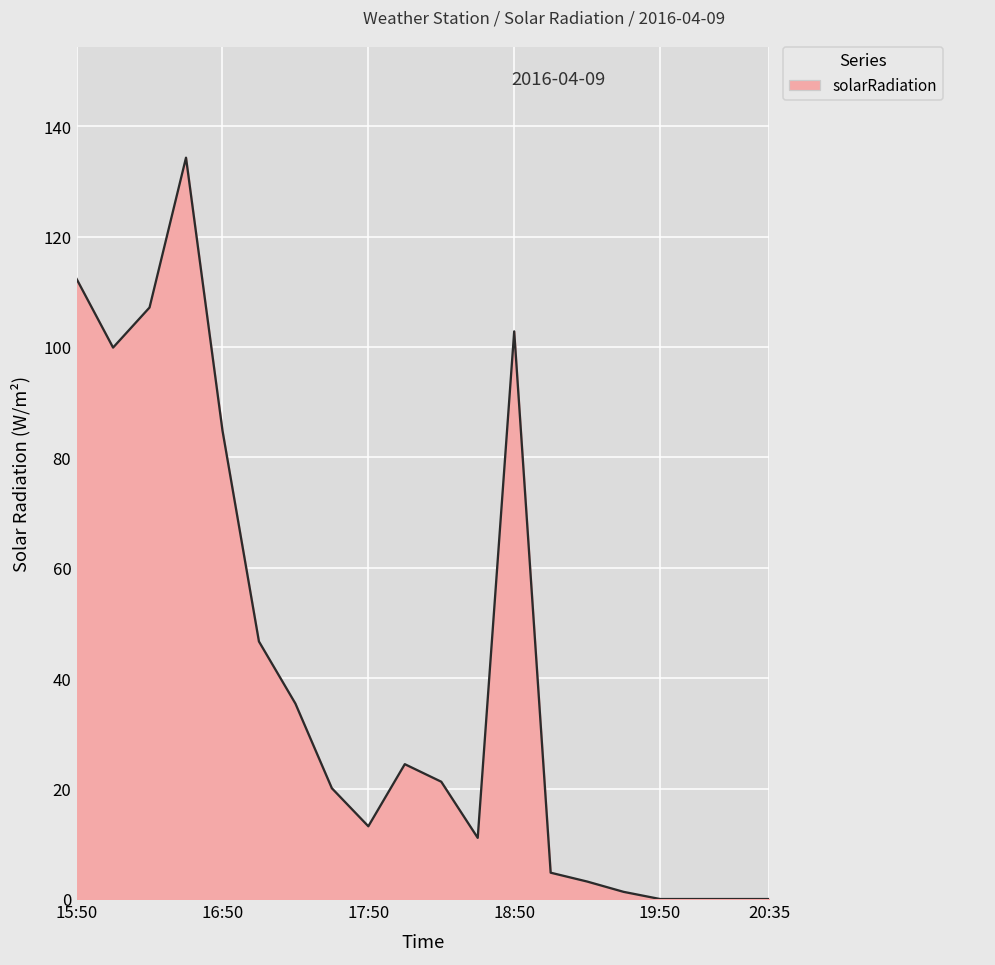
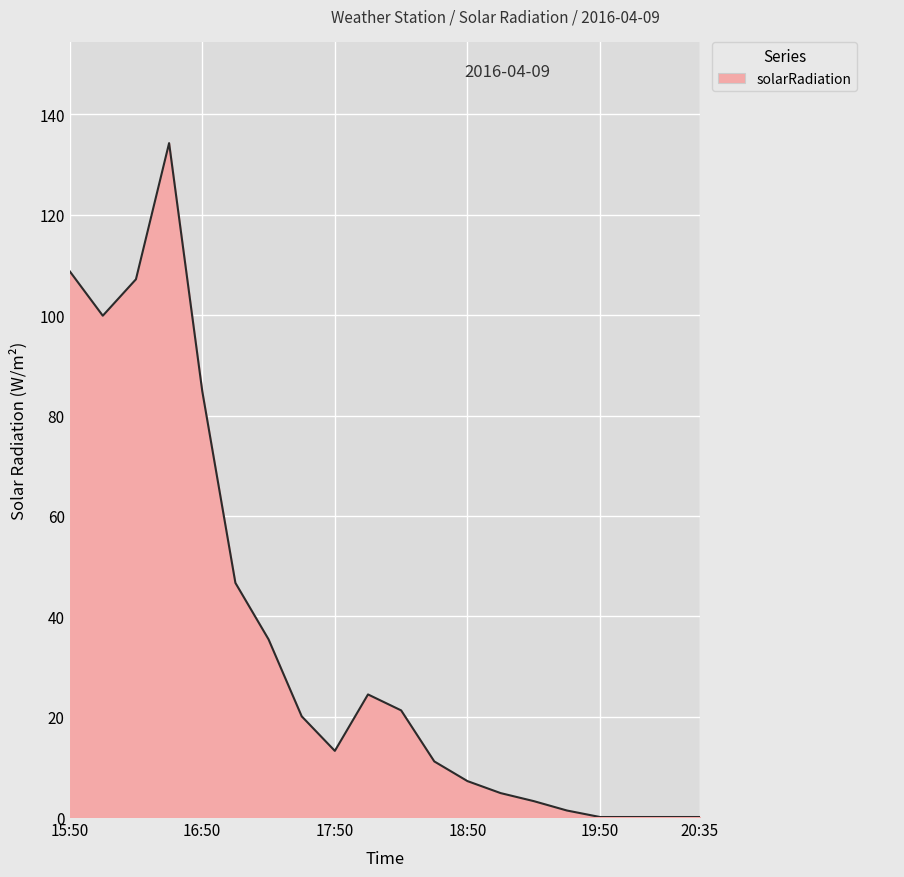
  {
-   "15:50": 112,
+   "15:50": 109,
    "16:50": 85,
    "17:50": 13,
-   "18:50": 103,
+   "18:50": 7,
    "19:50": 0,
    "20:35": 0
  }
